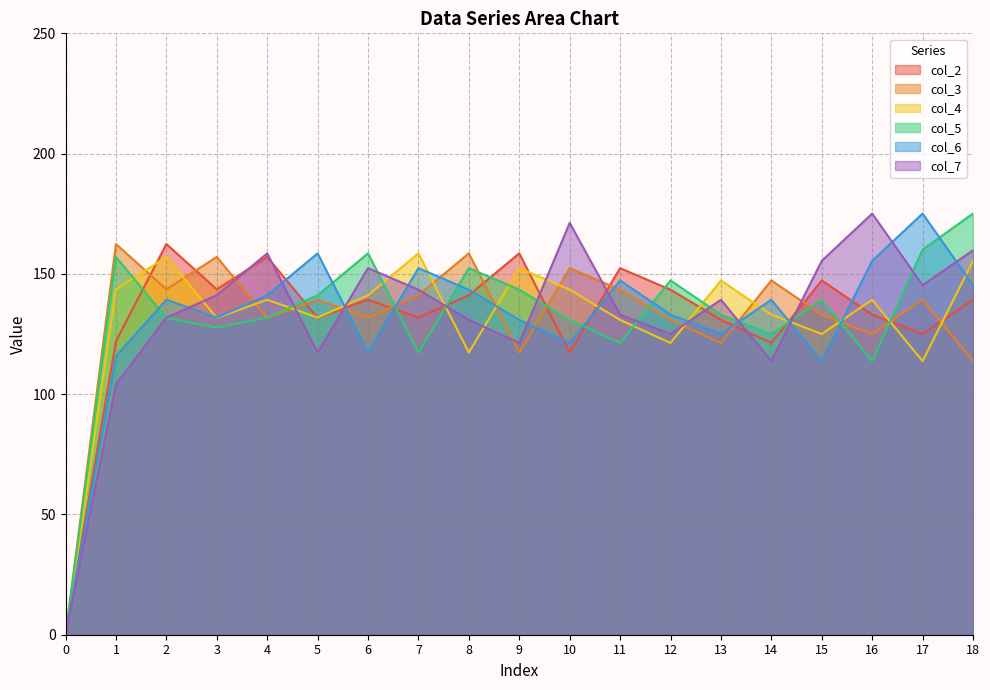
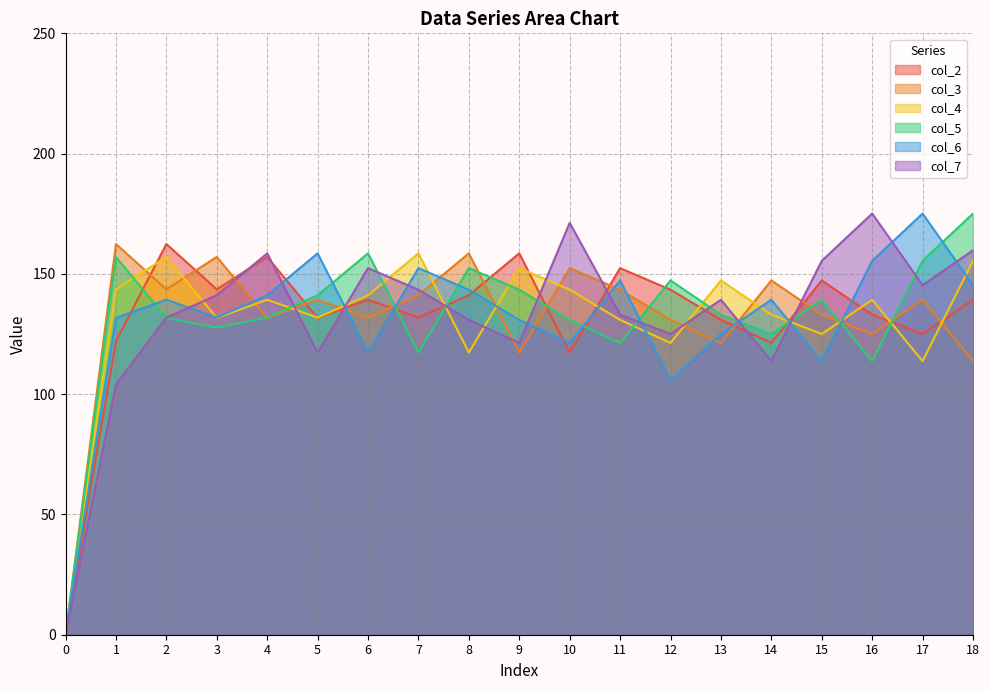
  {
    "col_5": {
      "1": 157,
      "3": 128,
      "5": 141,
      "6": 159,
      "7": 117,
      "8": 152,
      "9": 143,
      "10": 131,
      "11": 121,
      "12": 147,
      "13": 133,
      "14": 125,
      "15": 139,
      "16": 114,
-     "17": 160,
+     "17": 155,
      "18": 175
    },
    "col_6": {
-     "1": 116,
+     "1": 132,
      "2": 139,
      "4": 141,
      "5": 159,
      "6": 117,
      "7": 152,
      "8": 143,
      "9": 131,
      "10": 121,
      "11": 147,
-     "12": 133,
+     "12": 106,
      "13": 125,
      "14": 139,
      "15": 114,
      "16": 155,
      "17": 175,
      "18": 145
    },
    "col_7": {
      "1": 104,
      "3": 141,
      "4": 159,
      "5": 117,
      "6": 152,
      "7": 143,
      "8": 131,
      "9": 121,
      "10": 171,
      "11": 133,
      "12": 125,
      "13": 139,
      "14": 114,
      "15": 155,
      "16": 175,
      "17": 145,
      "18": 160
    }
  }
